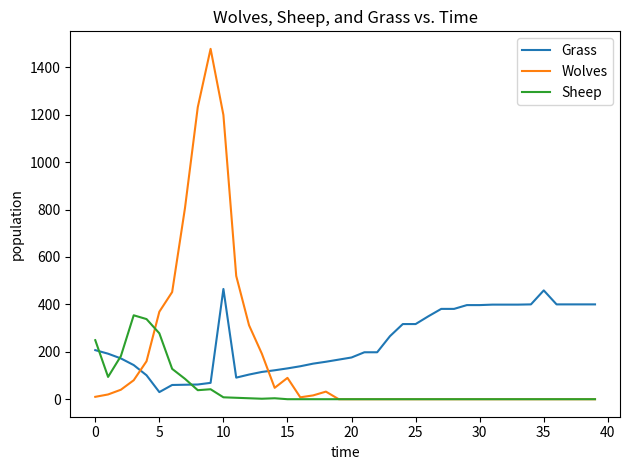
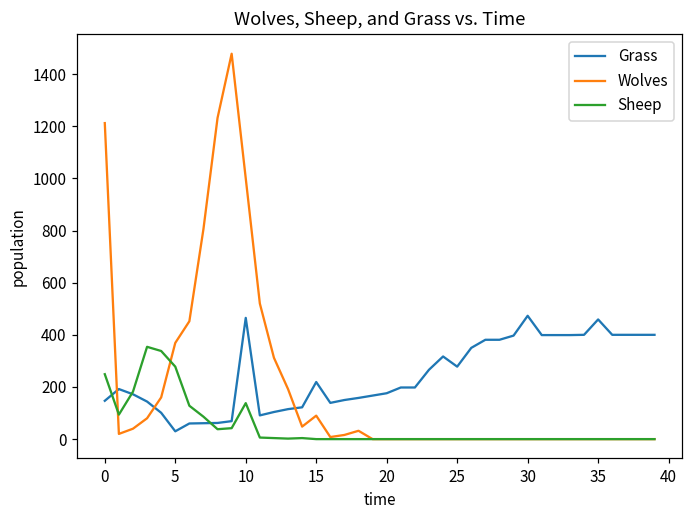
  {
    "Grass": {
-     "0": 210,
+     "0": 150,
      "5": 30,
      "10": 470,
-     "15": 130,
+     "15": 220,
      "20": 180,
-     "25": 320,
-     "30": 400,
+     "25": 280,
+     "30": 470,
      "35": 460
    },
    "Wolves": {
-     "0": 10,
+     "0": 1210,
      "5": 370,
-     "10": 1200,
+     "10": 1000,
      "15": 90
    },
    "Sheep": {
      "0": 250,
      "5": 280,
-     "10": 10,
+     "10": 140,
      "15": 0
    }
  }
